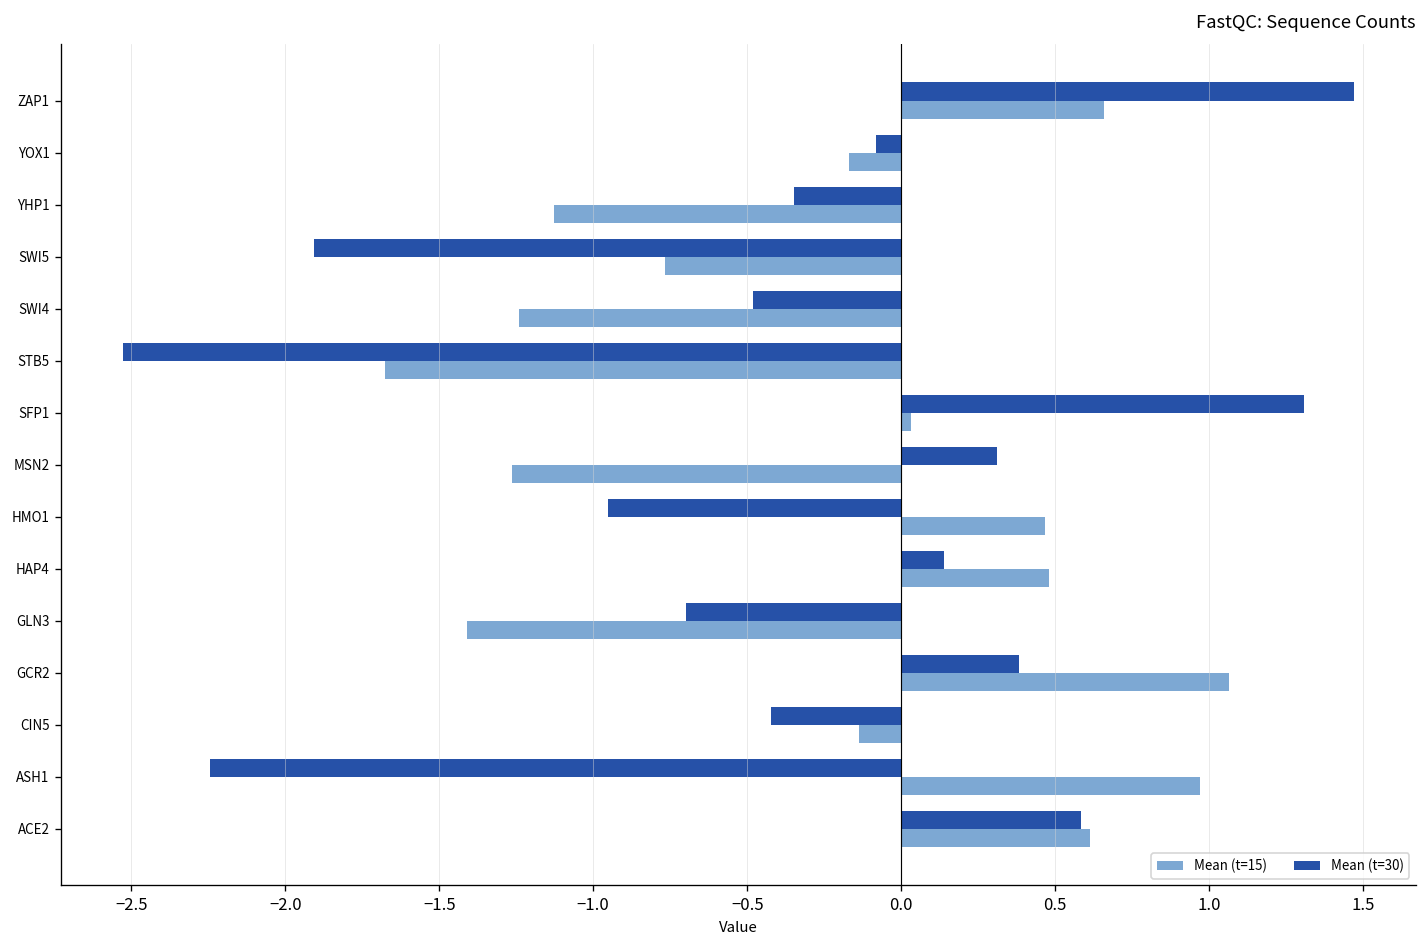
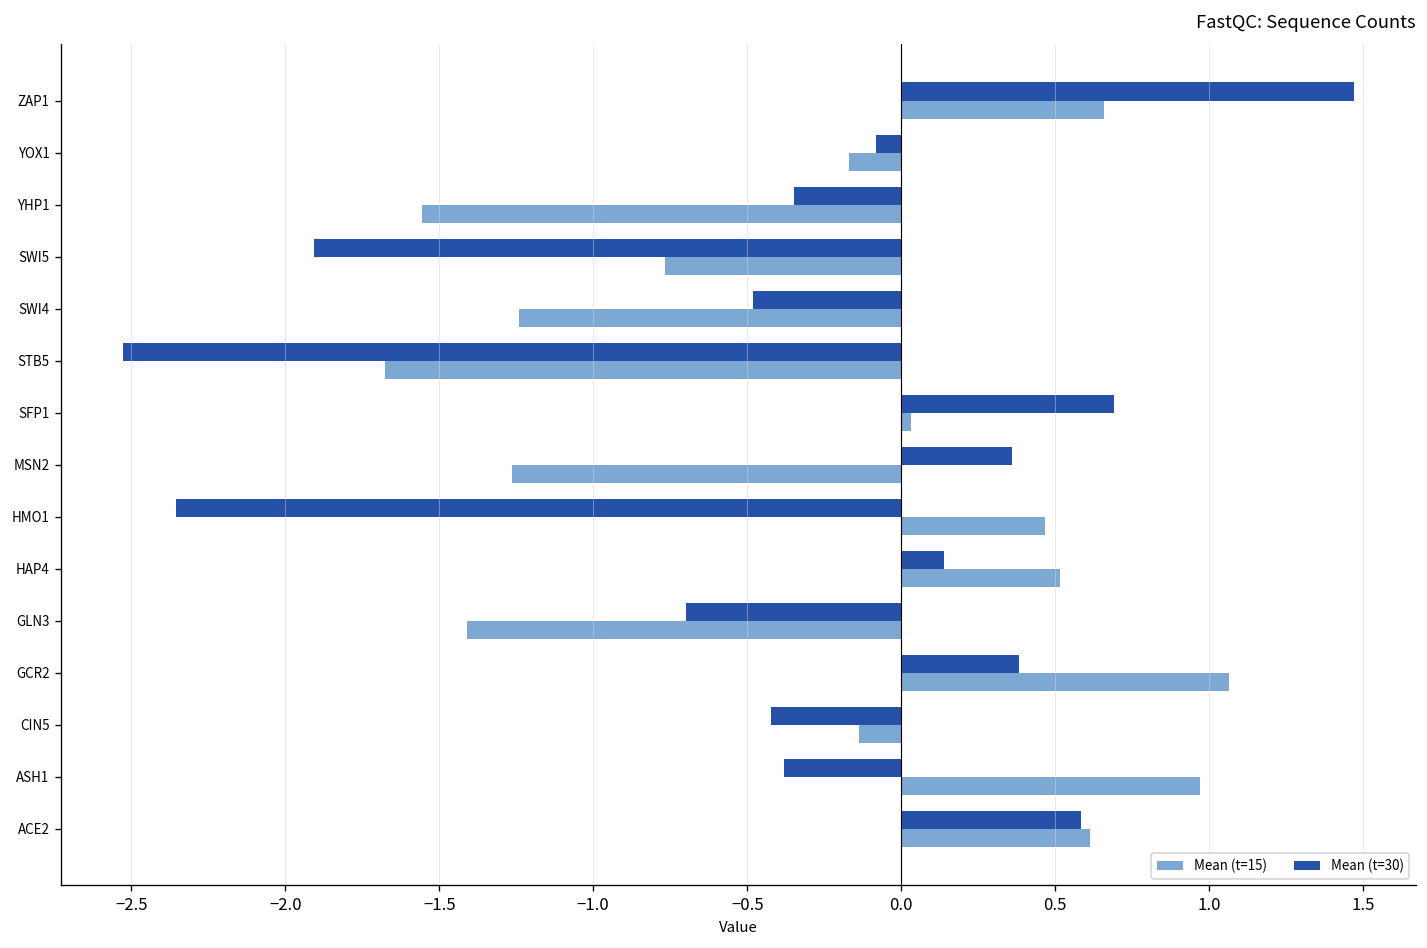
  {
    "Mean (t=15)": {
      "ZAP1": 0.66,
      "YOX1": -0.17,
-     "YHP1": -1.13,
+     "YHP1": -1.55,
      "SWI5": -0.77,
      "SWI4": -1.24,
      "STB5": -1.68,
      "SFP1": 0.03,
      "MSN2": -1.26,
      "HMO1": 0.47,
-     "HAP4": 0.48,
+     "HAP4": 0.51,
      "GLN3": -1.41,
      "GCR2": 1.06,
      "CIN5": -0.14,
      "ASH1": 0.97,
      "ACE2": 0.61
    },
    "Mean (t=30)": {
      "ZAP1": 1.47,
      "YOX1": -0.08,
      "YHP1": -0.35,
      "SWI5": -1.90,
      "SWI4": -0.48,
      "STB5": -2.53,
-     "SFP1": 1.31,
-     "MSN2": 0.31,
-     "HMO1": -0.95,
+     "SFP1": 0.69,
+     "MSN2": 0.36,
+     "HMO1": -2.35,
      "HAP4": 0.14,
      "GLN3": -0.70,
      "GCR2": 0.38,
      "CIN5": -0.42,
-     "ASH1": -2.25,
+     "ASH1": -0.38,
      "ACE2": 0.58
    }
  }
